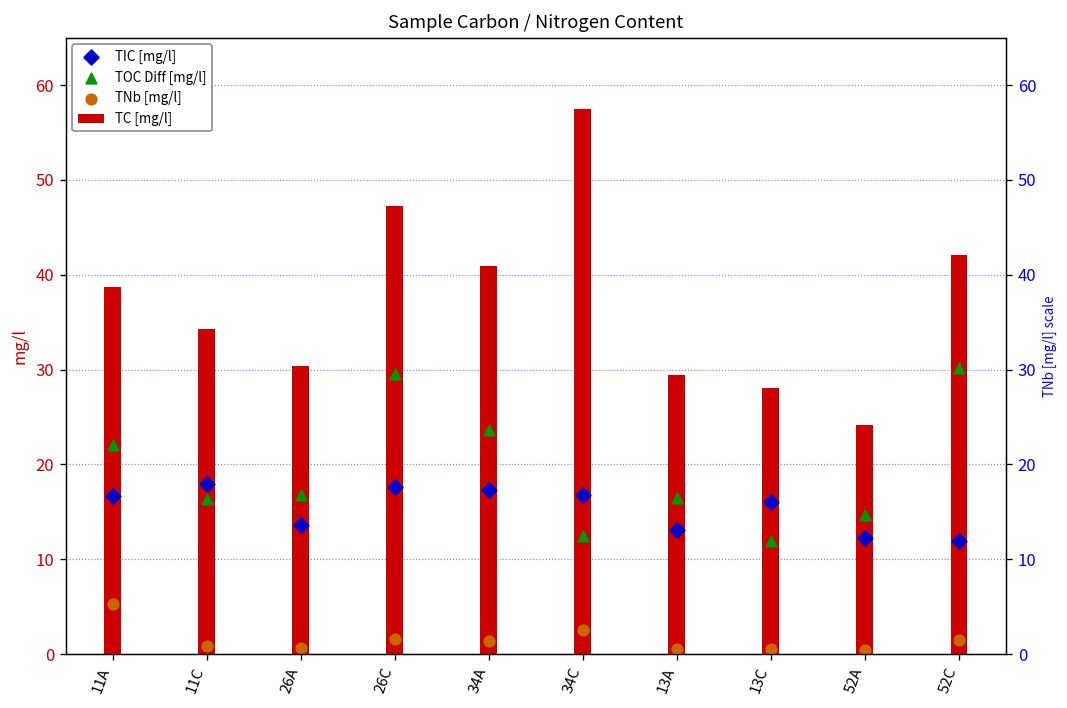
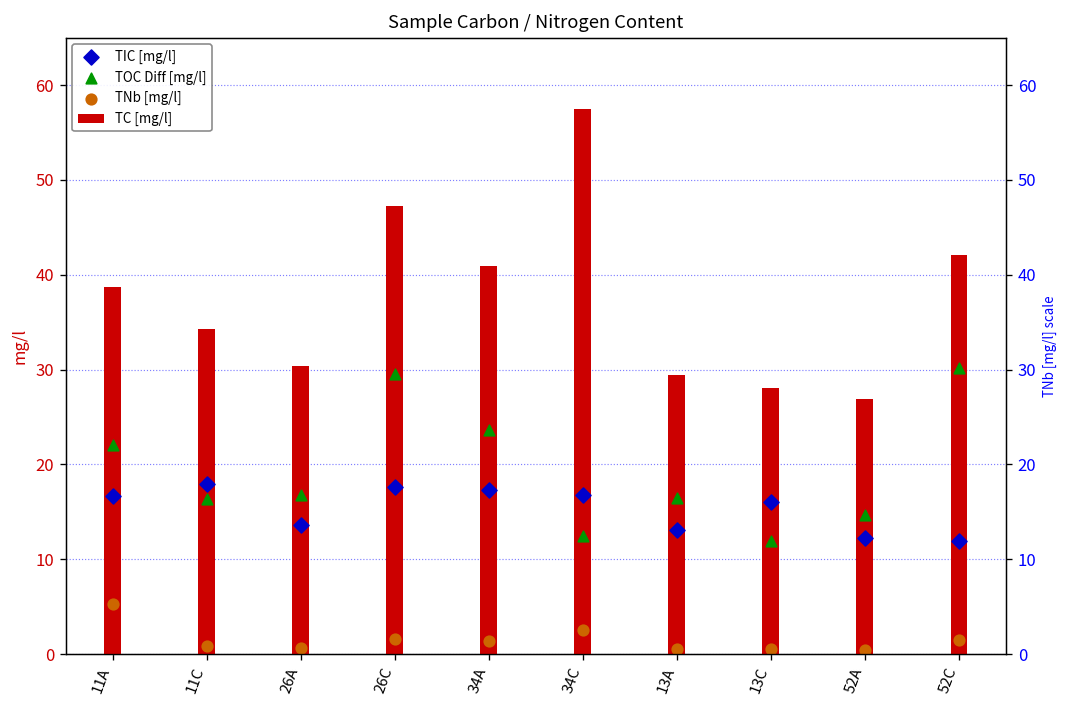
  {
    "TC [mg/l]": {
      "11A": 39,
      "11C": 34,
      "26A": 30,
      "26C": 47,
      "34A": 41,
      "34C": 57,
      "13A": 29,
      "13C": 28,
-     "52A": 24,
+     "52A": 27,
      "52C": 42
    }
  }
